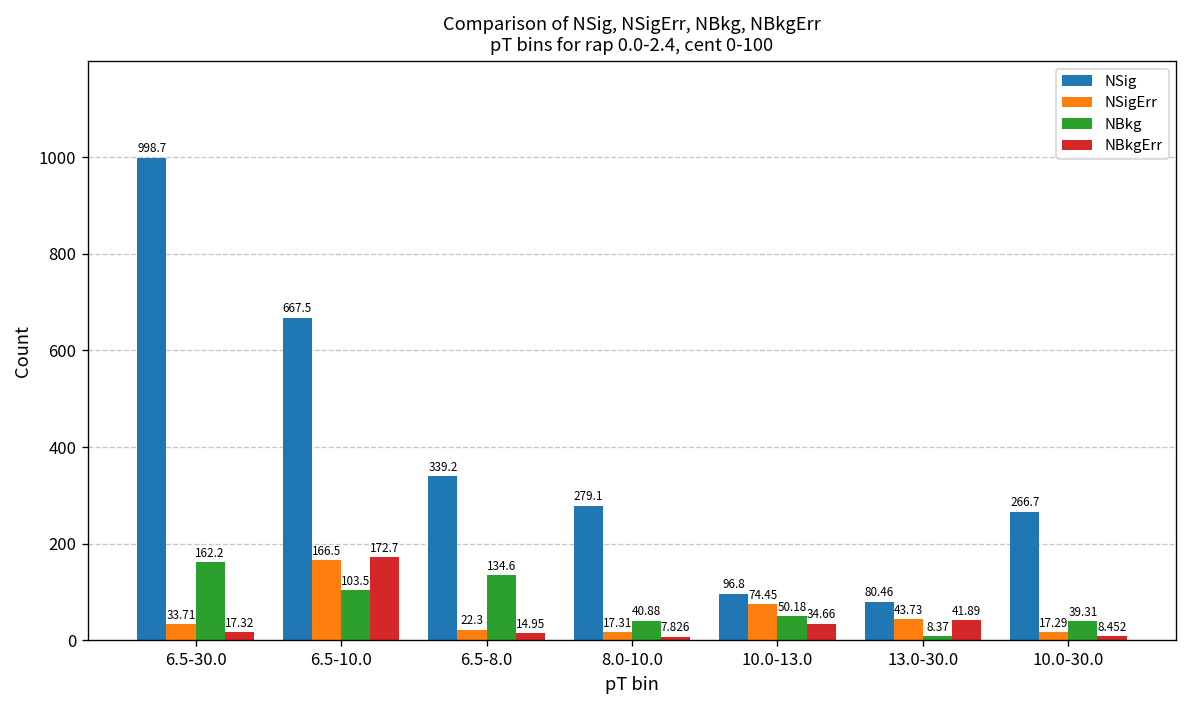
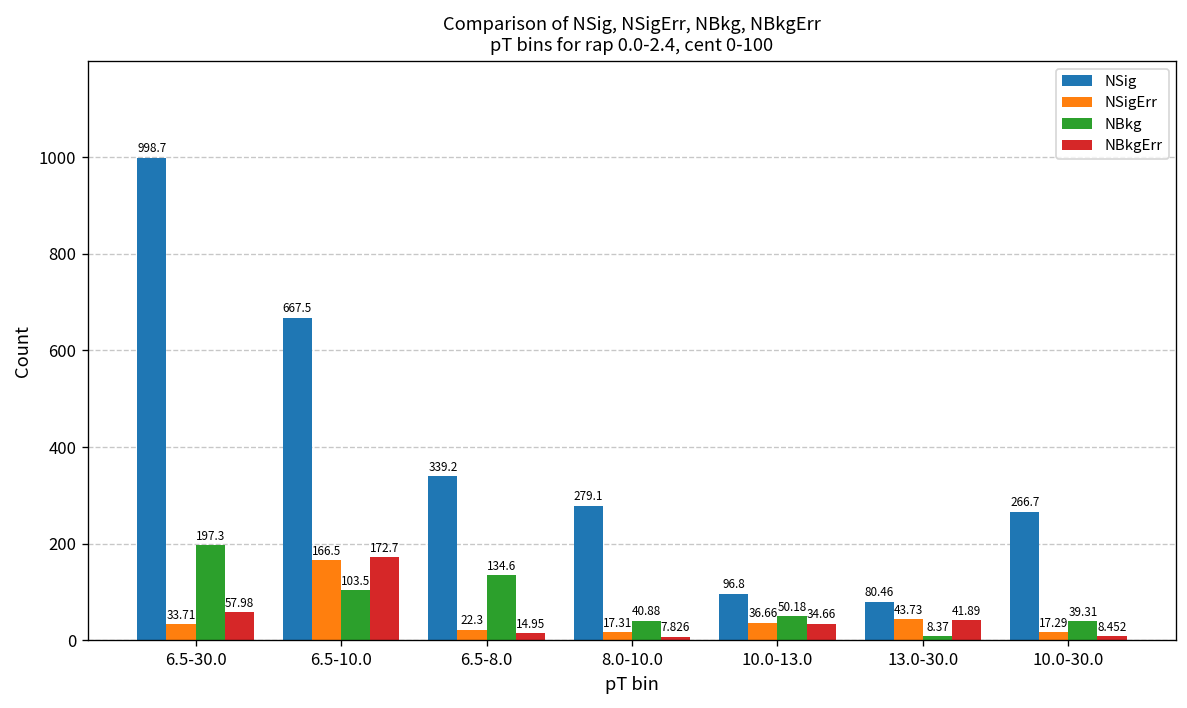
  {
    "NSig": {
      "6.5-30.0": 998.7,
      "6.5-10.0": 667.5,
      "6.5-8.0": 339.2,
      "8.0-10.0": 279.1,
      "10.0-13.0": 96.8,
      "13.0-30.0": 80.46,
      "10.0-30.0": 266.7
    },
    "NSigErr": {
      "6.5-30.0": 33.71,
      "6.5-10.0": 166.5,
      "6.5-8.0": 22.3,
      "8.0-10.0": 17.31,
-     "10.0-13.0": 74.45,
+     "10.0-13.0": 36.66,
      "13.0-30.0": 43.73,
      "10.0-30.0": 17.29
    },
    "NBkg": {
-     "6.5-30.0": 162.2,
+     "6.5-30.0": 197.3,
      "6.5-10.0": 103.5,
      "6.5-8.0": 134.6,
      "8.0-10.0": 40.88,
      "10.0-13.0": 50.18,
      "13.0-30.0": 8.37,
      "10.0-30.0": 39.31
    },
    "NBkgErr": {
-     "6.5-30.0": 17.32,
+     "6.5-30.0": 57.98,
      "6.5-10.0": 172.7,
      "6.5-8.0": 14.95,
      "8.0-10.0": 7.826,
      "10.0-13.0": 34.66,
      "13.0-30.0": 41.89,
      "10.0-30.0": 8.452
    }
  }
